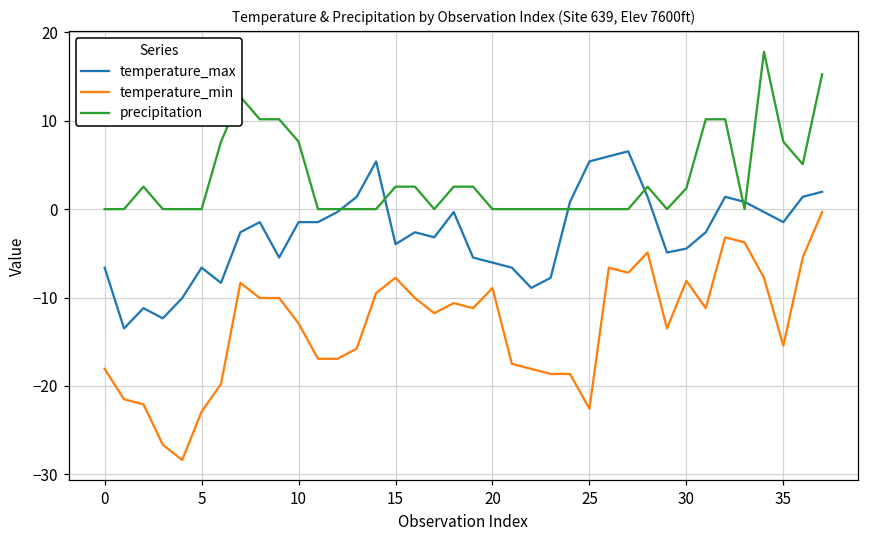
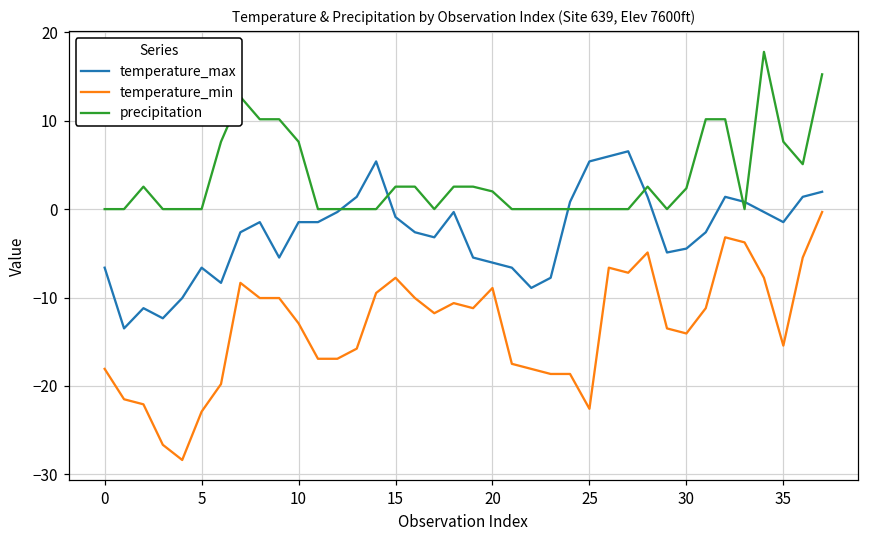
  {
    "temperature_max": {
      "0": -7,
      "5": -7,
      "10": -1,
-     "15": -4,
+     "15": -1,
      "20": -6,
      "25": 5,
      "30": -4,
      "35": -1
    },
    "temperature_min": {
      "0": -18,
      "5": -23,
      "10": -13,
      "15": -8,
      "20": -9,
      "25": -23,
-     "30": -8,
+     "30": -14,
      "35": -15
    },
    "precipitation": {
      "0": 0,
      "5": 0,
      "10": 8,
      "15": 3,
-     "20": 0,
+     "20": 2,
      "25": 0,
      "30": 2,
      "35": 8
    }
  }
